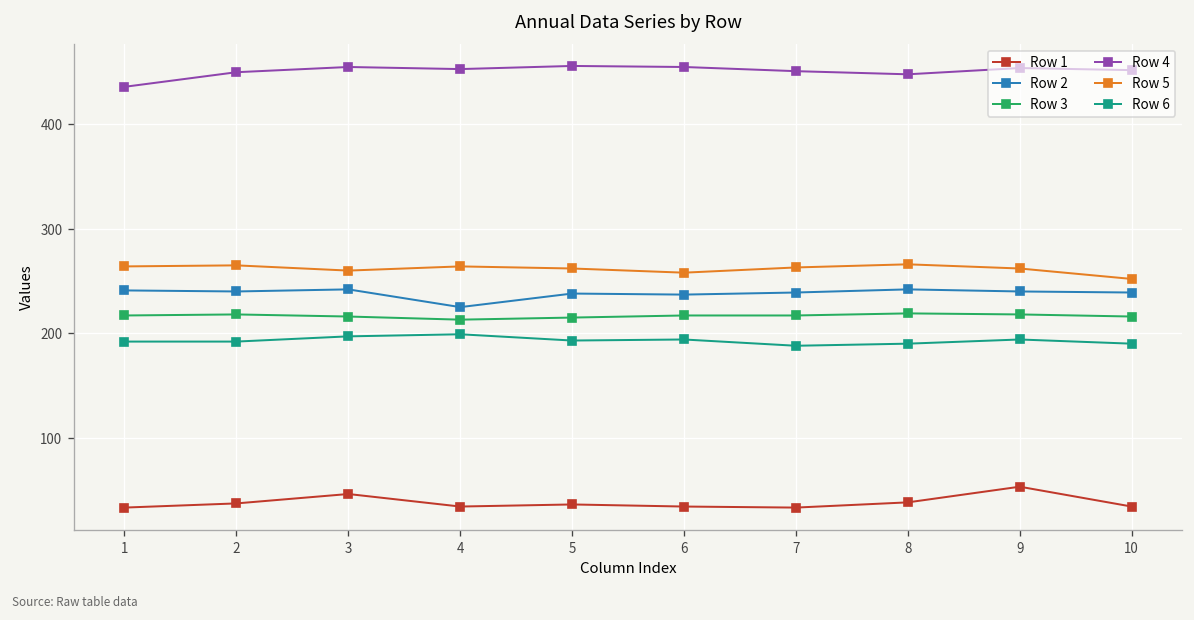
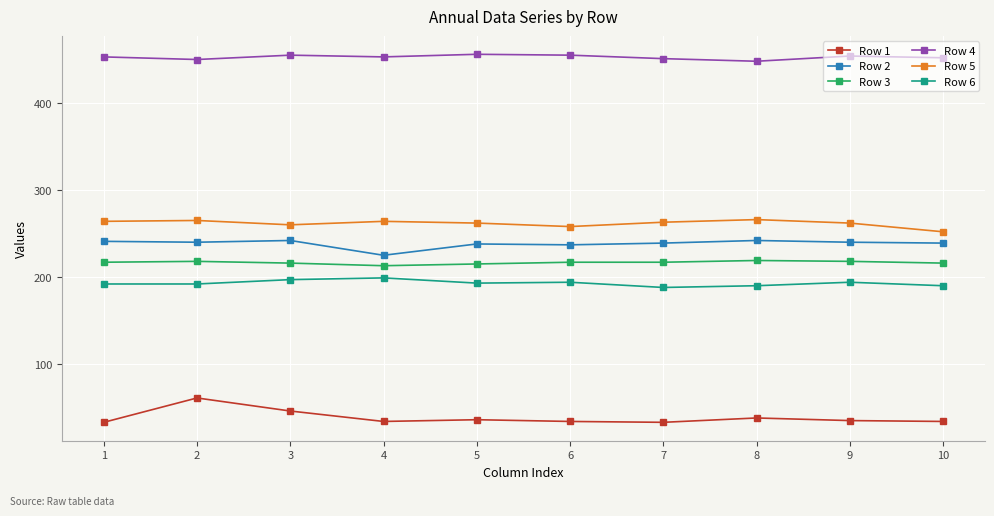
  {
    "Row 1": {
      "1": 30,
-     "2": 40,
+     "2": 60,
      "3": 50,
      "4": 30,
      "5": 40,
      "6": 30,
      "7": 30,
      "8": 40,
-     "9": 50,
+     "9": 40,
      "10": 30
    },
    "Row 2": {
      "1": 240,
      "2": 240,
      "3": 240,
      "4": 230,
      "5": 240,
      "6": 240,
      "7": 240,
      "8": 240,
      "9": 240,
      "10": 240
    },
    "Row 4": {
-     "1": 440,
+     "1": 450,
      "2": 450,
      "3": 460,
      "4": 450,
      "5": 460,
      "6": 460,
      "7": 450,
      "8": 450
    },
    "Row 5": {
      "1": 260,
      "2": 270,
      "3": 260,
      "4": 260,
      "5": 260,
      "6": 260,
      "7": 260,
      "8": 270,
      "9": 260,
      "10": 250
    }
  }
